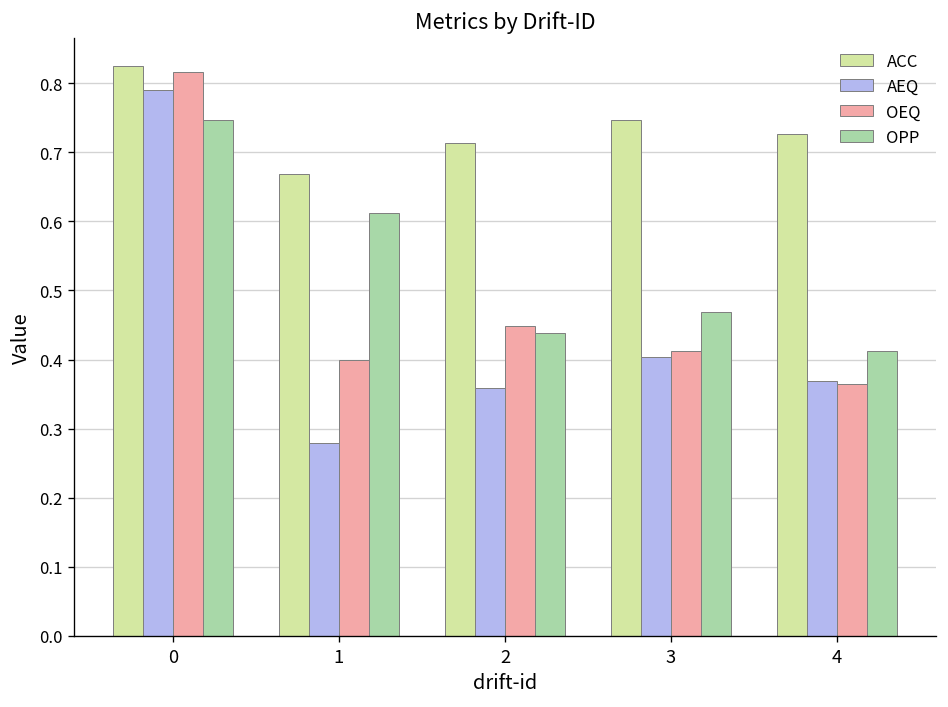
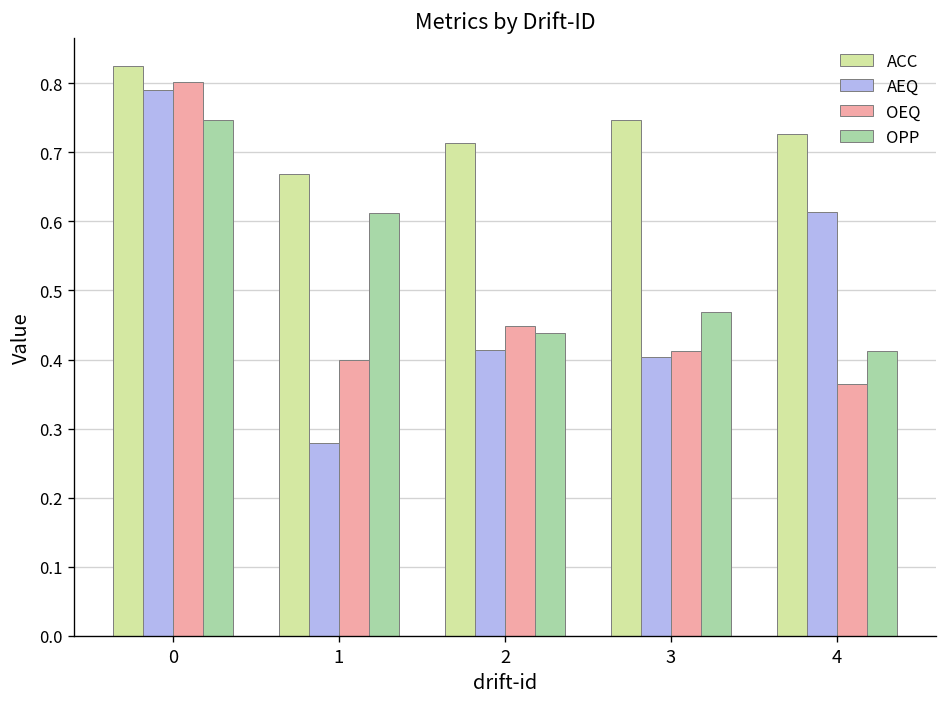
  {
    "AEQ": {
      "0": 0.79,
      "1": 0.28,
-     "2": 0.36,
+     "2": 0.41,
      "3": 0.40,
-     "4": 0.37
+     "4": 0.61
    },
    "OEQ": {
-     "0": 0.82,
+     "0": 0.80,
      "1": 0.40,
      "2": 0.45,
      "3": 0.41,
      "4": 0.36
    }
  }
